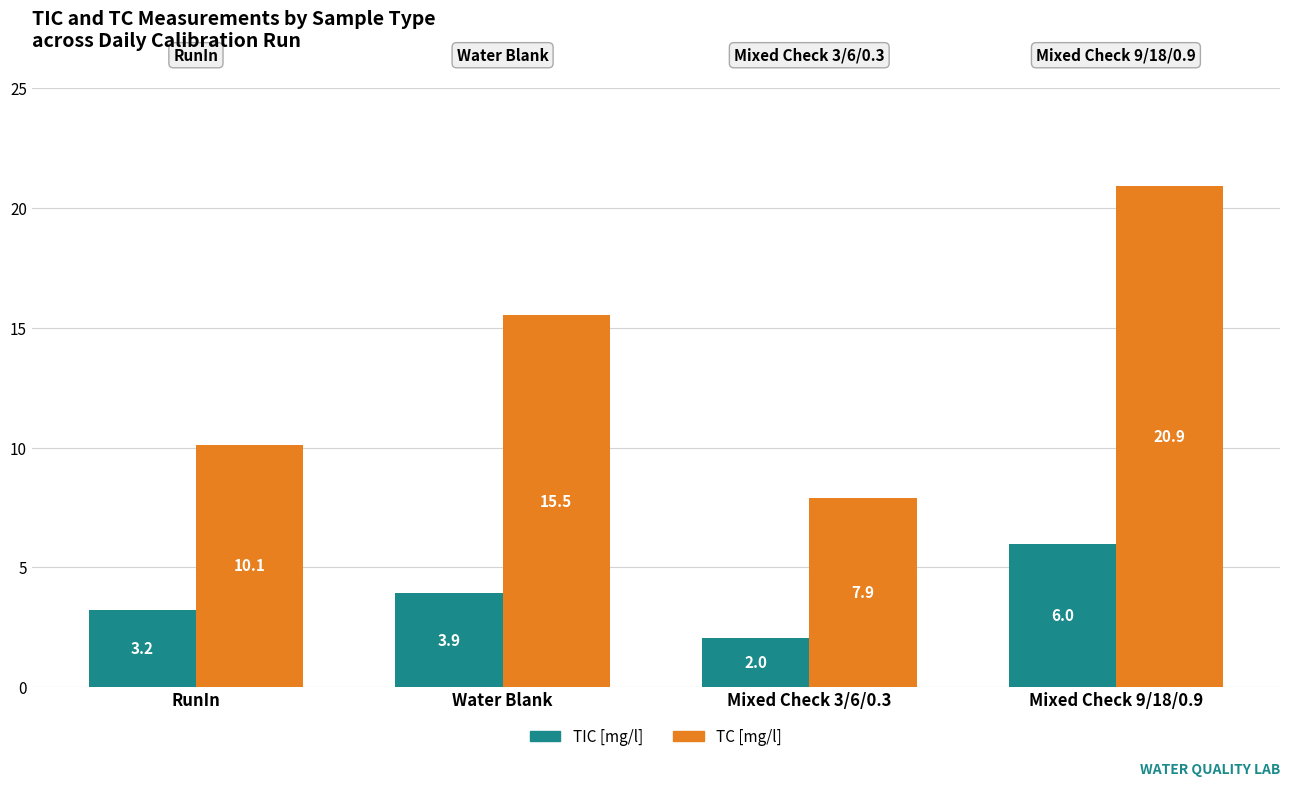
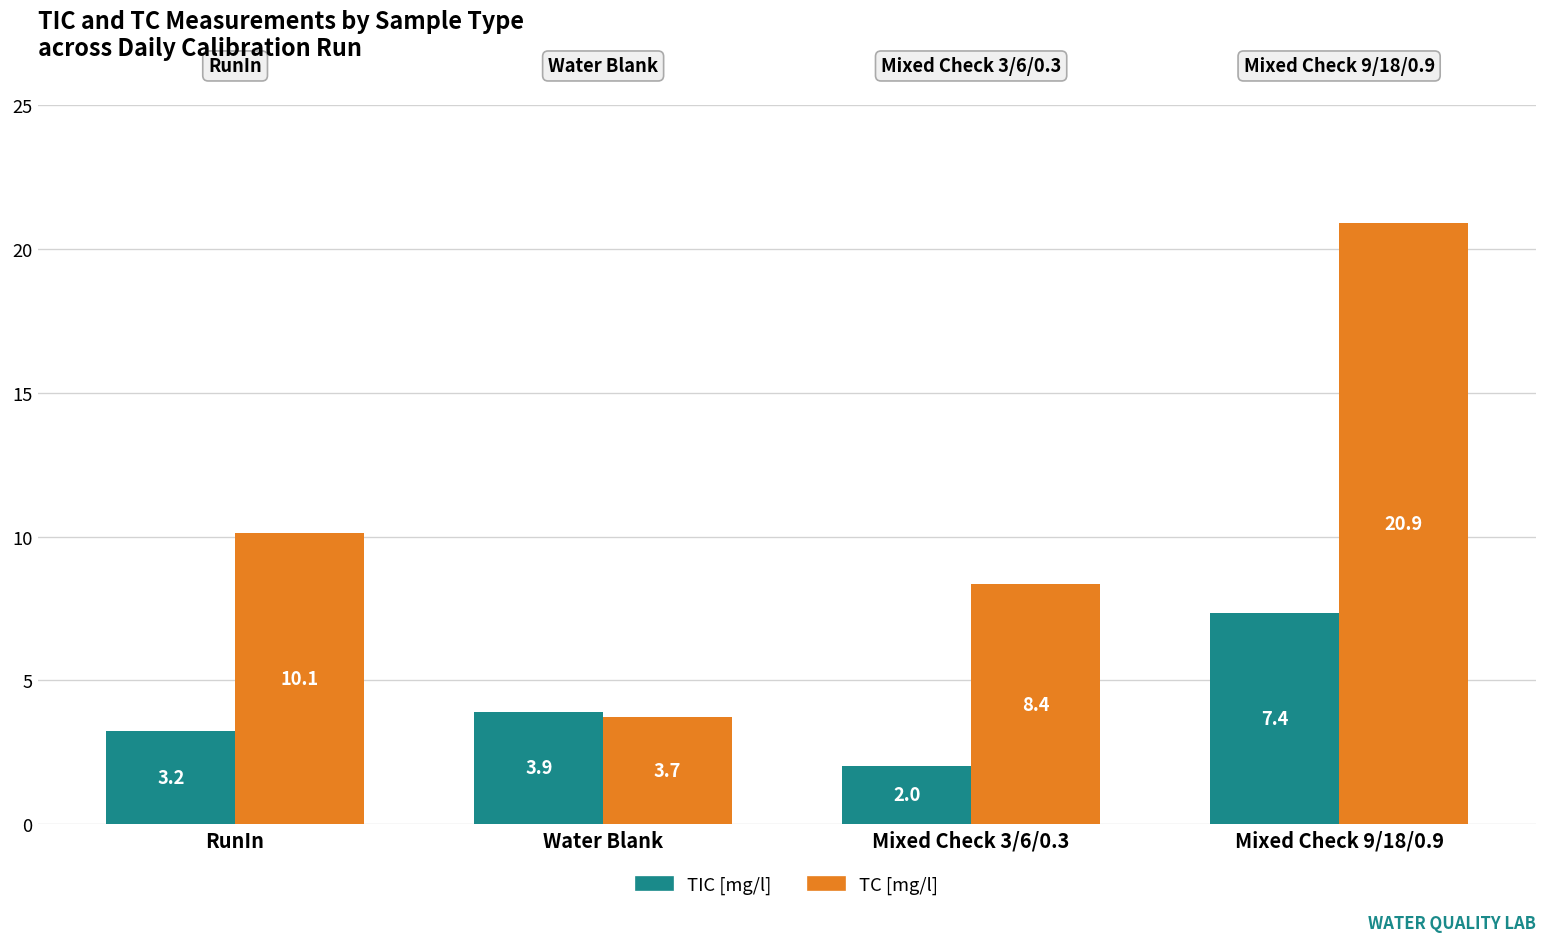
  {
    "TIC [mg/l]": {
      "RunIn": 3.2,
      "Water Blank": 3.9,
      "Mixed Check 3/6/0.3": 2.0,
-     "Mixed Check 9/18/0.9": 6.0
+     "Mixed Check 9/18/0.9": 7.4
    },
    "TC [mg/l]": {
      "RunIn": 10.1,
-     "Water Blank": 15.5,
-     "Mixed Check 3/6/0.3": 7.9,
+     "Water Blank": 3.7,
+     "Mixed Check 3/6/0.3": 8.4,
      "Mixed Check 9/18/0.9": 20.9
    }
  }
